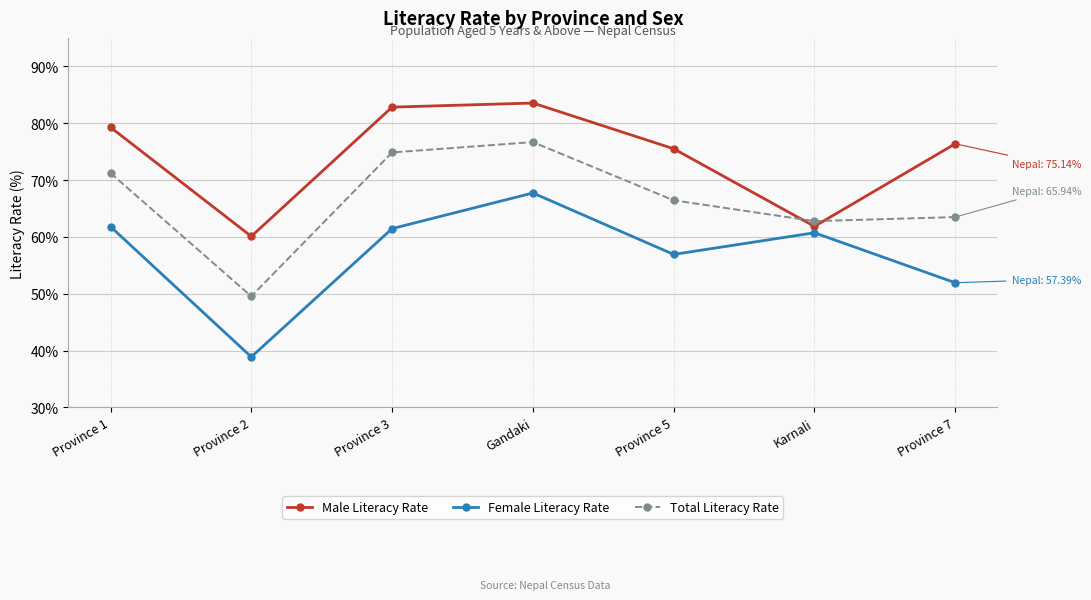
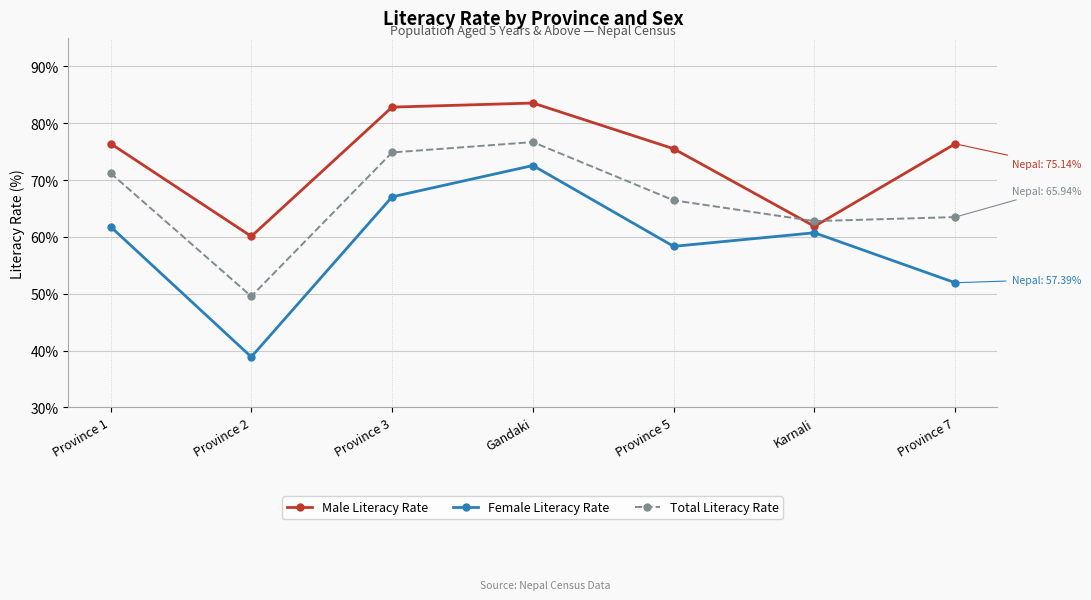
  {
    "Male Literacy Rate": {
-     "Province 1": "79%",
+     "Province 1": "76%",
      "Province 2": "60%",
      "Province 3": "83%",
      "Gandaki": "84%",
      "Province 5": "76%",
      "Karnali": "62%"
    },
    "Female Literacy Rate": {
      "Province 1": "62%",
      "Province 2": "39%",
-     "Province 3": "61%",
-     "Gandaki": "68%",
-     "Province 5": "57%",
+     "Province 3": "67%",
+     "Gandaki": "73%",
+     "Province 5": "58%",
      "Karnali": "61%"
    },
    "Total Literacy Rate": {
      "Province 1": "71%",
      "Province 2": "50%",
      "Province 3": "75%",
      "Gandaki": "77%",
      "Province 5": "66%",
      "Karnali": "63%"
    }
  }
